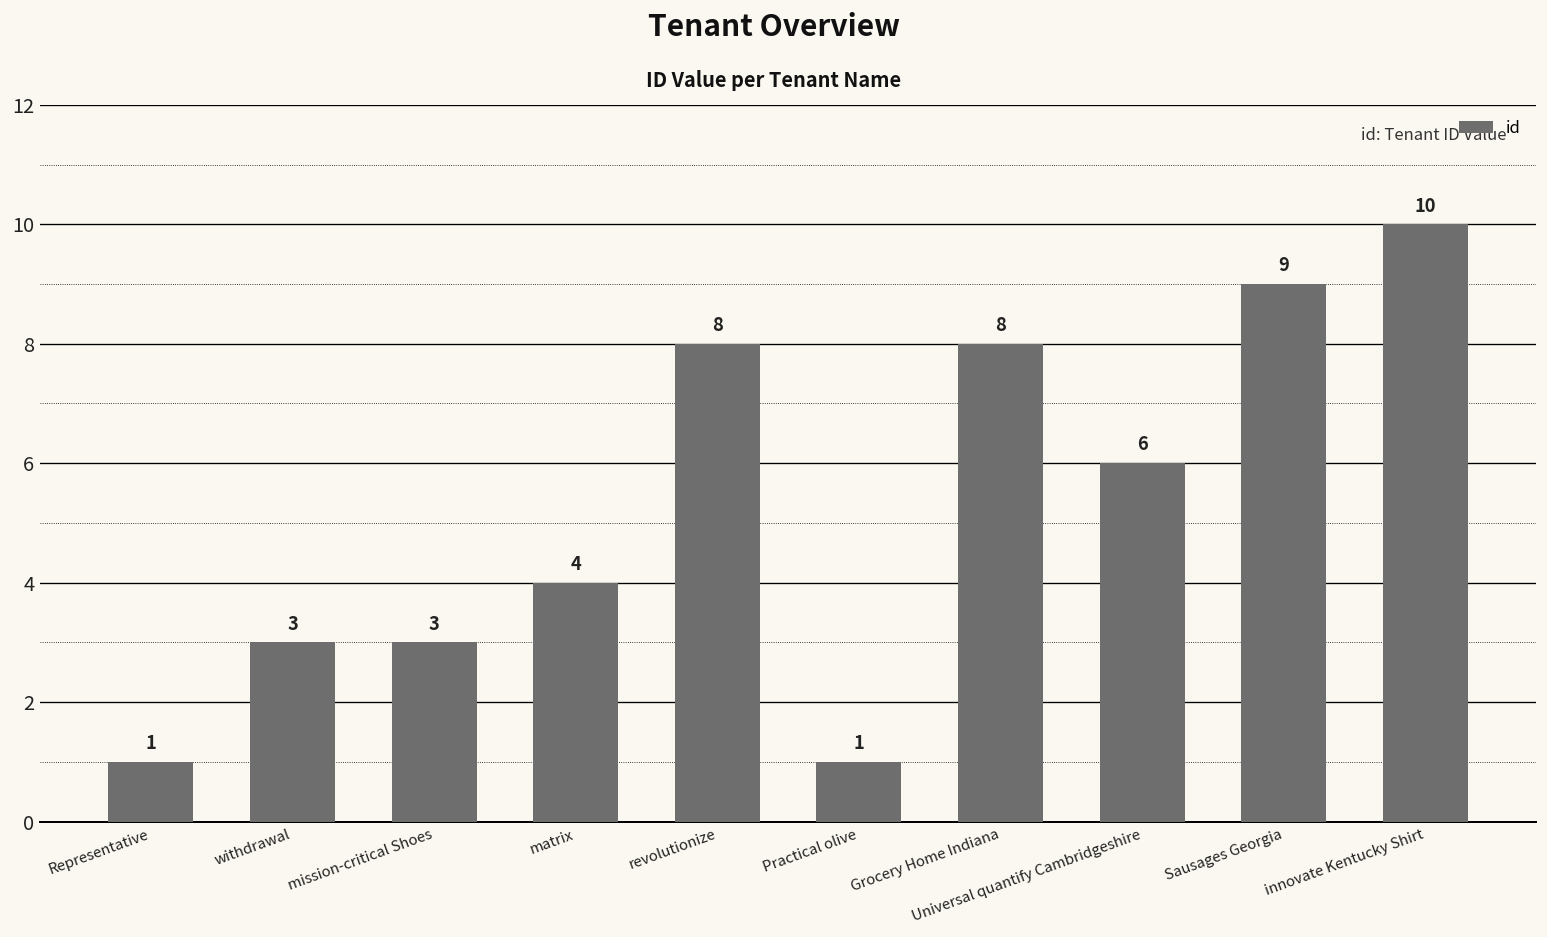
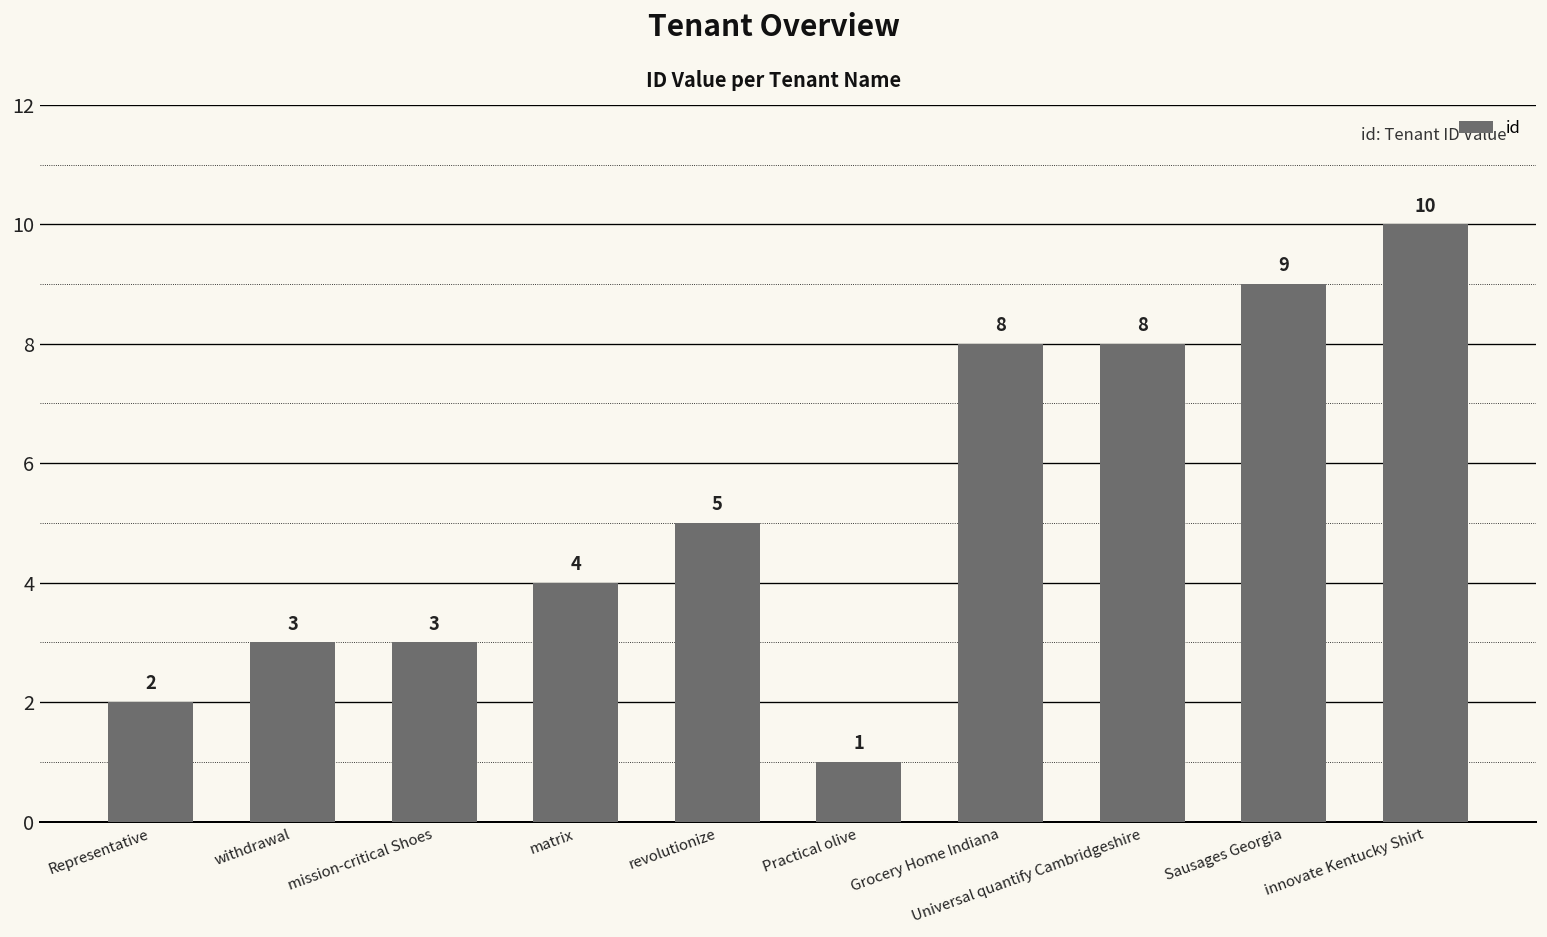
  {
-   "Representative": 1,
+   "Representative": 2,
    "withdrawal": 3,
    "mission-critical Shoes": 3,
    "matrix": 4,
-   "revolutionize": 8,
+   "revolutionize": 5,
    "Practical olive": 1,
    "Grocery Home Indiana": 8,
-   "Universal quantify Cambridgeshire": 6,
+   "Universal quantify Cambridgeshire": 8,
    "Sausages Georgia": 9,
    "innovate Kentucky Shirt": 10
  }
